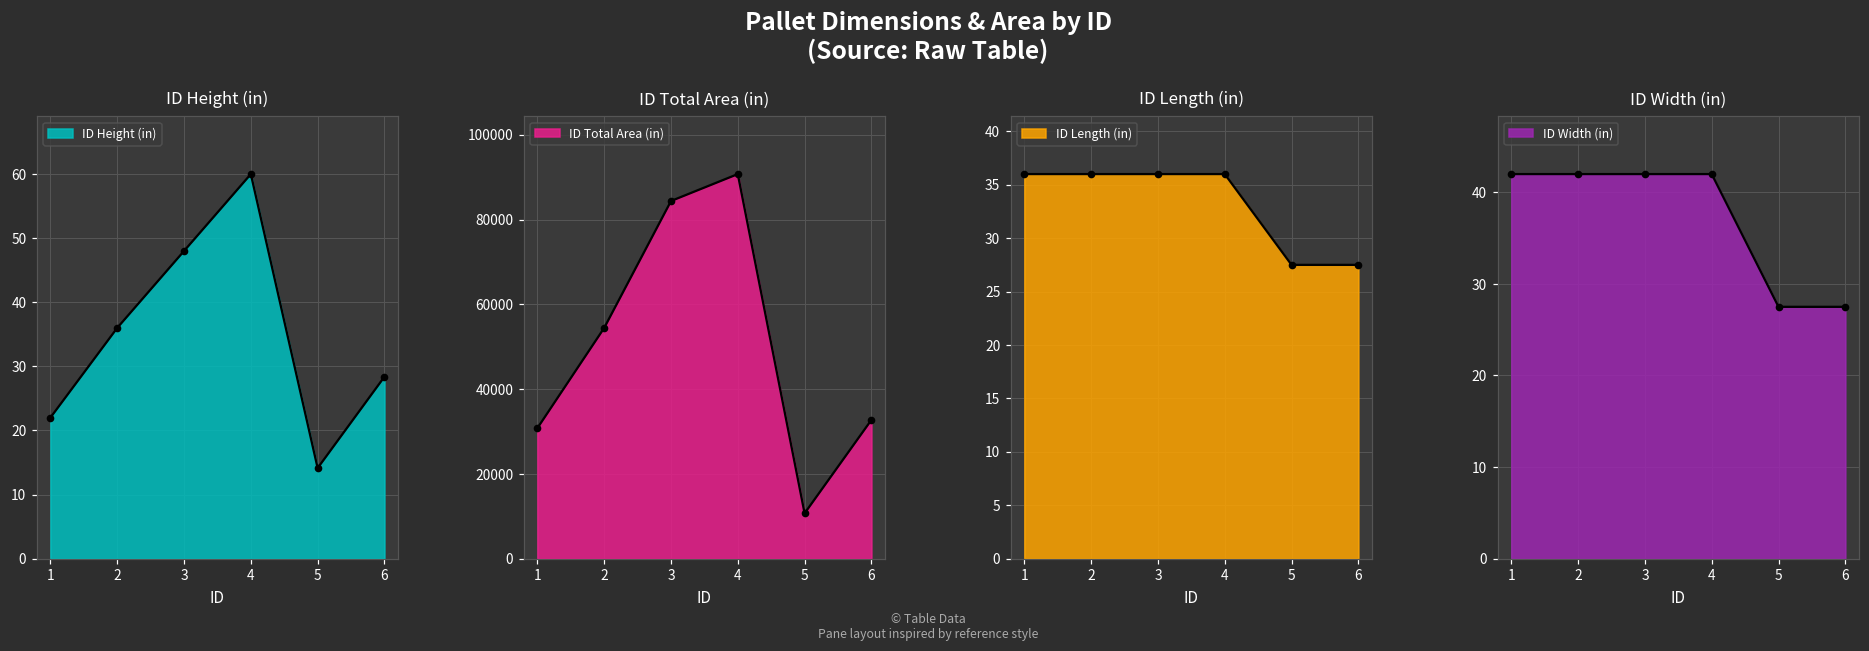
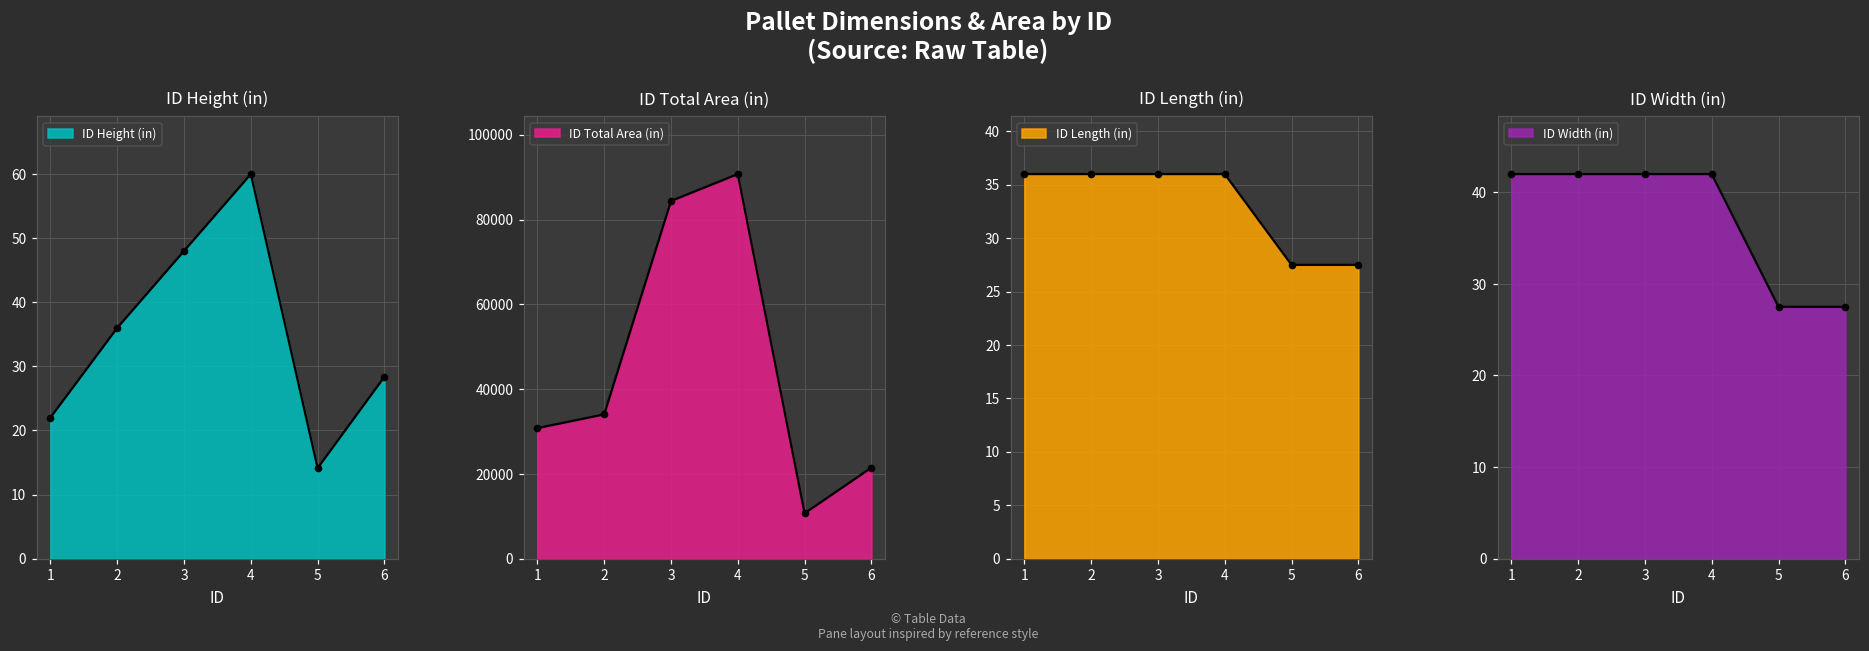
  {
    "ID Height (in)": {
      "1": 22,
      "2": 36,
      "3": 48,
      "4": 60,
      "5": 14,
      "6": 28
    },
    "ID Total Area (in)": {
      "1": 31000,
-     "2": 54000,
+     "2": 34000,
      "3": 84000,
      "4": 91000,
      "5": 11000,
-     "6": 33000
+     "6": 21000
    },
    "ID Length (in)": {
      "1": 36,
      "2": 36,
      "3": 36,
      "4": 36,
      "5": 28,
      "6": 28
    },
    "ID Width (in)": {
      "1": 42,
      "2": 42,
      "3": 42,
      "4": 42,
      "5": 28,
      "6": 28
    }
  }
